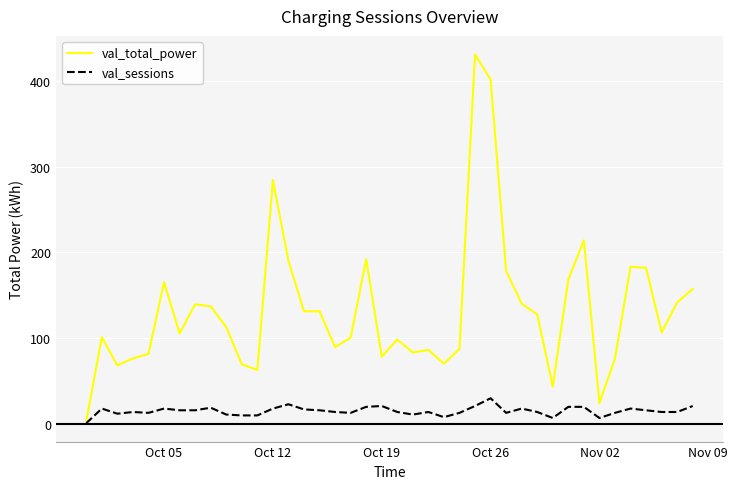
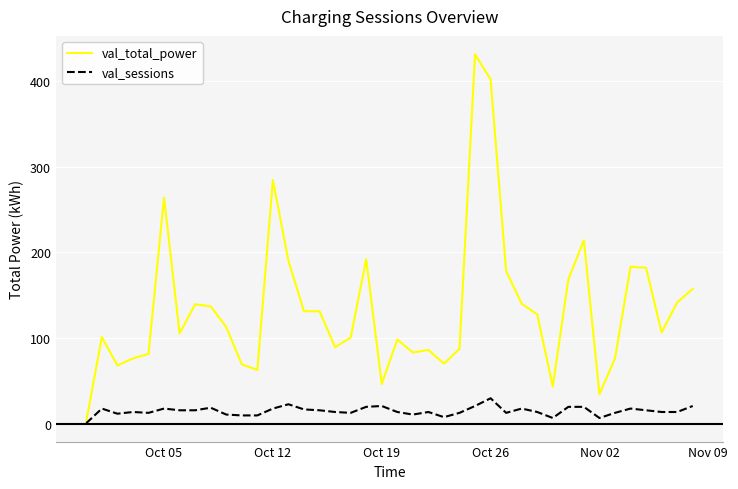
  {
    "val_total_power": {
-     "Oct 05": 170,
+     "Oct 05": 260,
      "Oct 12": 280,
-     "Oct 19": 80,
+     "Oct 19": 50,
      "Oct 26": 400,
-     "Nov 02": 20
+     "Nov 02": 30
    },
    "val_sessions": {
      "Oct 05": 20,
      "Oct 12": 20,
      "Oct 19": 20,
      "Oct 26": 30,
      "Nov 02": 10
    }
  }
